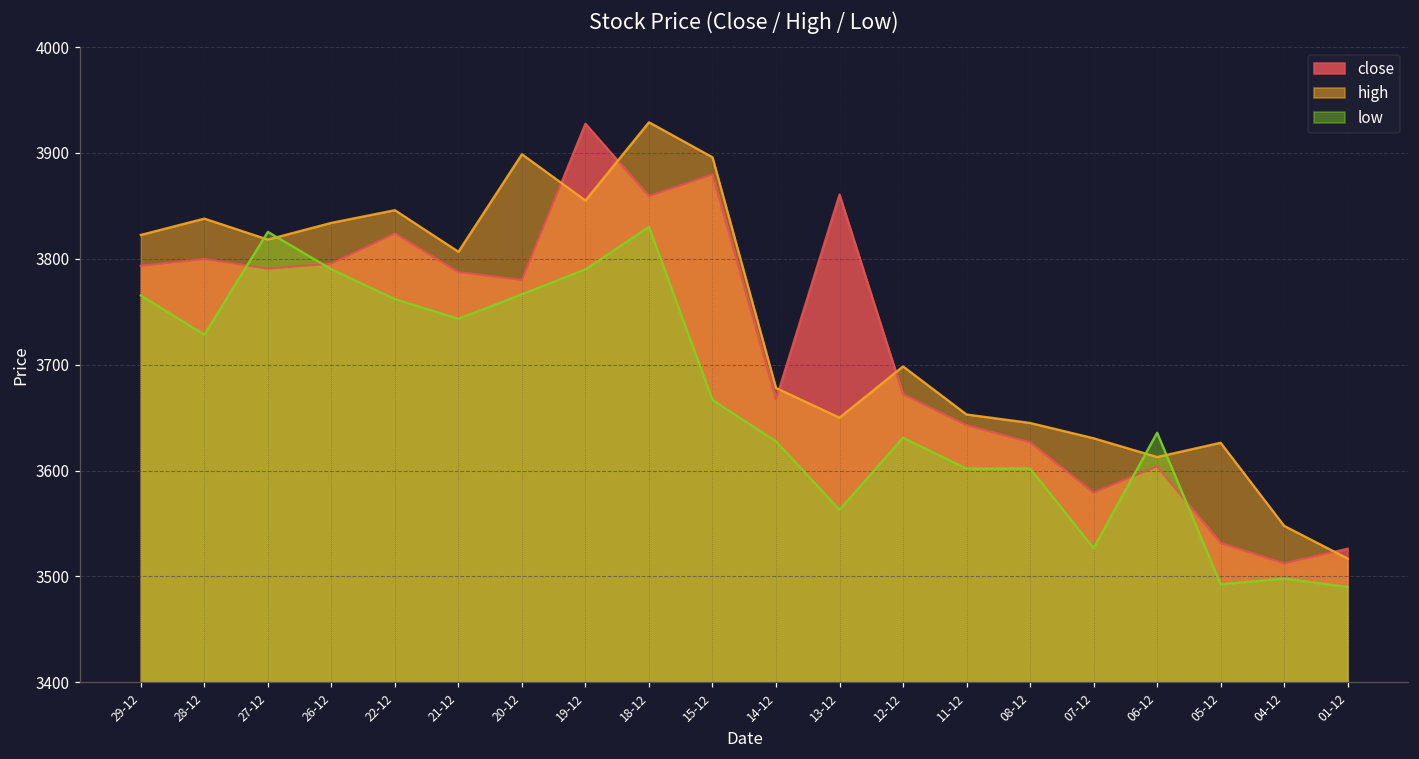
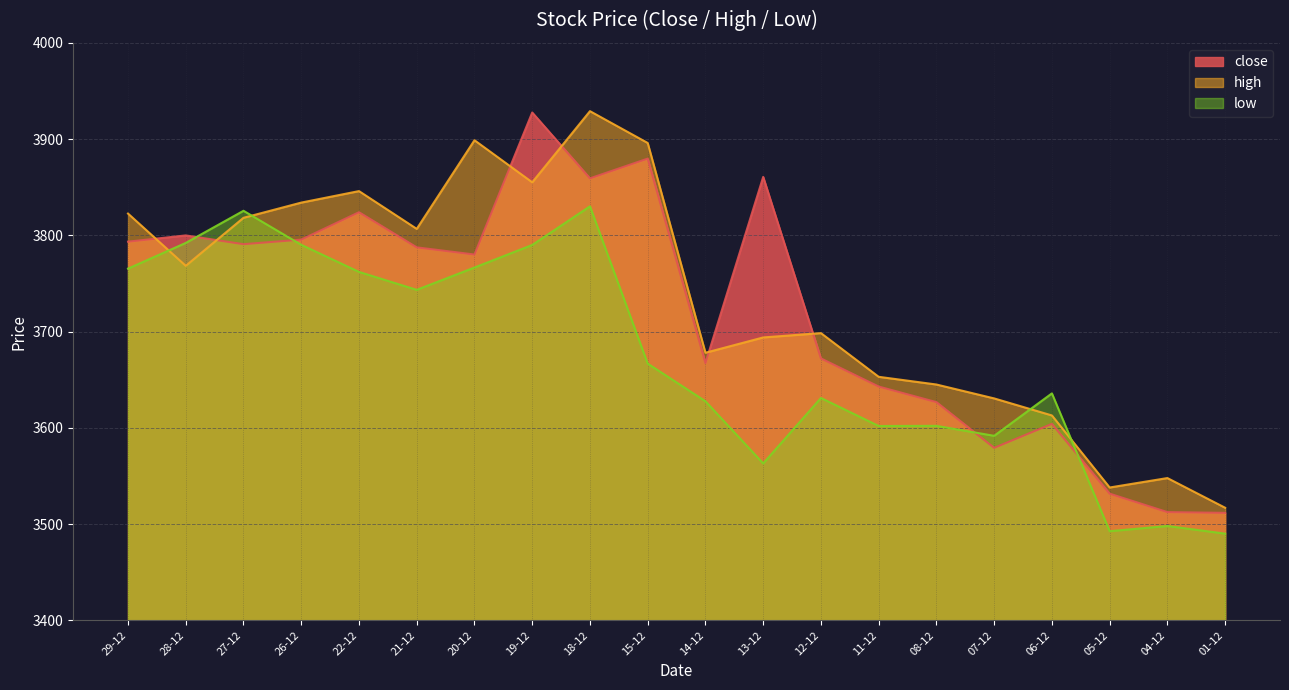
  {
    "close": {
      "29-12": 3790,
      "28-12": 3800,
      "27-12": 3790,
      "26-12": 3800,
      "22-12": 3820,
      "21-12": 3790,
      "20-12": 3780,
      "19-12": 3930,
      "18-12": 3860,
      "15-12": 3880,
      "14-12": 3670,
      "13-12": 3860,
      "12-12": 3670,
      "11-12": 3640,
      "08-12": 3630,
      "07-12": 3580,
      "06-12": 3600,
      "05-12": 3530,
      "04-12": 3510,
-     "01-12": 3530
+     "01-12": 3510
    },
    "high": {
      "29-12": 3820,
-     "28-12": 3840,
+     "28-12": 3770,
      "27-12": 3820,
      "26-12": 3830,
      "22-12": 3850,
      "21-12": 3810,
      "20-12": 3900,
      "19-12": 3860,
      "18-12": 3930,
      "15-12": 3900,
      "14-12": 3680,
-     "13-12": 3650,
+     "13-12": 3690,
      "12-12": 3700,
      "11-12": 3650,
      "08-12": 3650,
      "07-12": 3630,
      "06-12": 3610,
-     "05-12": 3630,
+     "05-12": 3540,
      "04-12": 3550,
      "01-12": 3520
    },
    "low": {
      "29-12": 3770,
-     "28-12": 3730,
+     "28-12": 3790,
      "27-12": 3830,
      "26-12": 3790,
      "22-12": 3760,
      "21-12": 3740,
      "20-12": 3770,
      "19-12": 3790,
      "18-12": 3830,
      "15-12": 3670,
      "14-12": 3630,
      "13-12": 3560,
      "12-12": 3630,
      "11-12": 3600,
      "08-12": 3600,
-     "07-12": 3530,
+     "07-12": 3590,
      "06-12": 3640,
      "05-12": 3490,
      "04-12": 3500,
      "01-12": 3490
    }
  }
